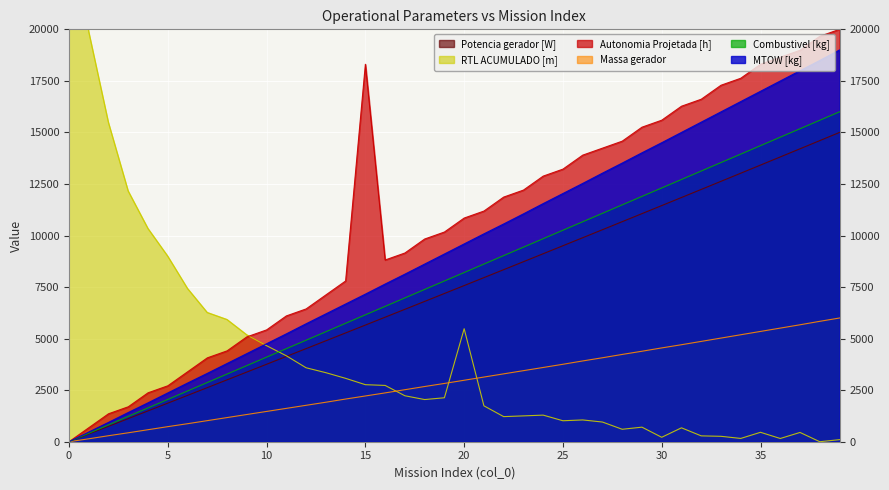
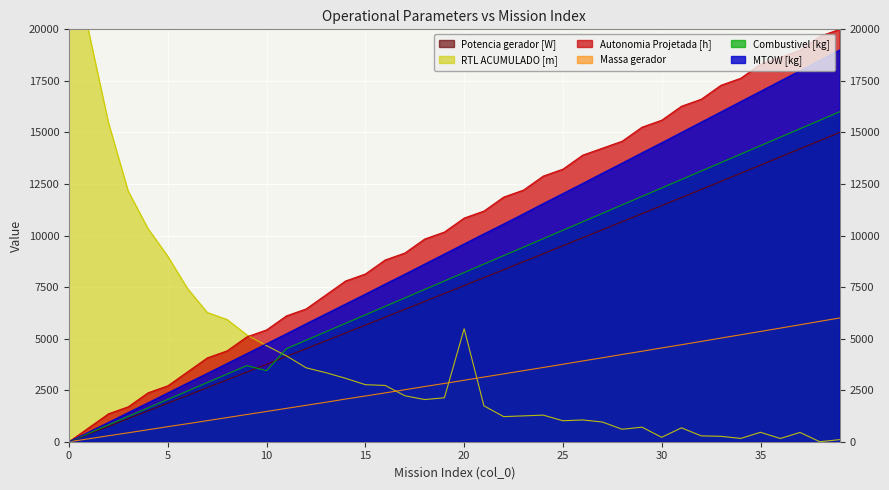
  {
    "Potencia gerador [W]": {
      "5": 1900,
      "10": 3800,
      "15": 5700,
      "20": 7600,
      "25": 9500,
      "30": 11500,
      "35": 13400
    },
    "RTL ACUMULADO [m]": {
      "5": 9000,
      "15": 2800,
      "20": 5500,
      "25": 1000,
      "30": 200,
      "35": 500
    },
    "Autonomia Projetada [h]": {
      "5": 2700,
      "10": 5400,
-     "15": 18300,
+     "15": 8100,
      "20": 10800,
      "25": 13200,
      "30": 15600
    },
    "Massa gerador": {
      "5": 700,
      "10": 1500,
      "15": 2200,
      "20": 3000,
      "25": 3800,
      "30": 4500,
      "35": 5300
    },
    "Combustivel [kg]": {
      "5": 2100,
-     "10": 4100,
+     "10": 3400,
      "15": 6200,
      "20": 8200,
      "25": 10300,
      "30": 12300,
      "35": 14400
    },
    "MTOW [kg]": {
      "5": 2400,
      "15": 7200,
      "20": 9600,
      "25": 12000,
      "30": 14500,
      "35": 17000
    }
  }
